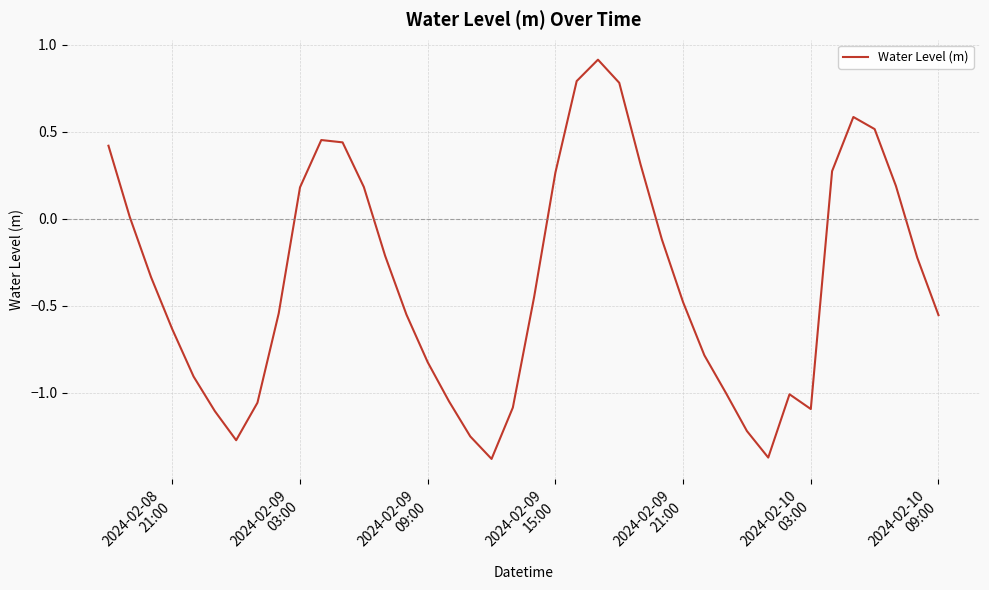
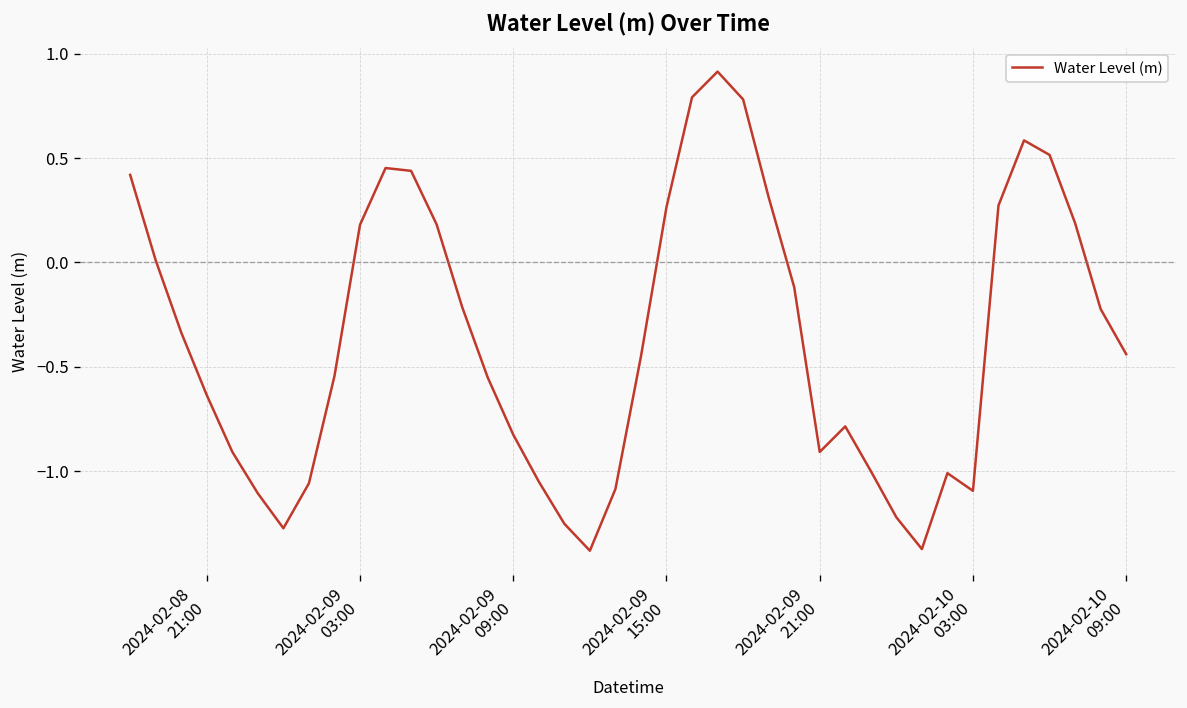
  {
    "2024-02-08 21:00": -0.64,
    "2024-02-09 03:00": 0.18,
    "2024-02-09 09:00": -0.82,
    "2024-02-09 15:00": 0.27,
-   "2024-02-09 21:00": -0.48,
+   "2024-02-09 21:00": -0.91,
    "2024-02-10 03:00": -1.09,
-   "2024-02-10 09:00": -0.55
+   "2024-02-10 09:00": -0.44
  }
